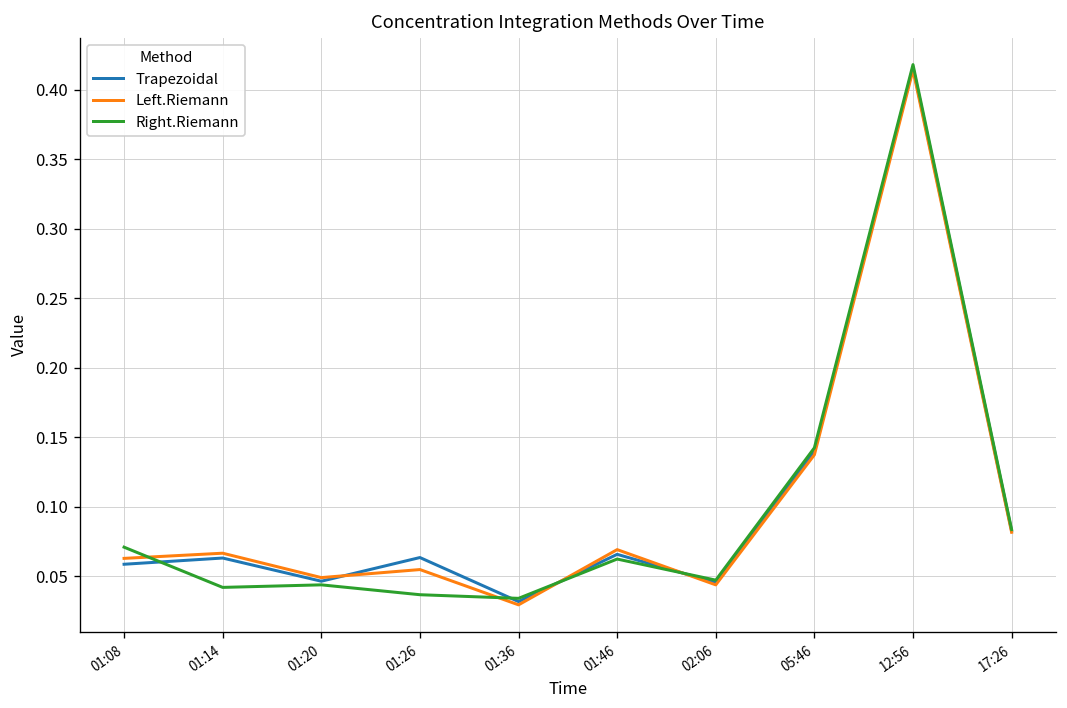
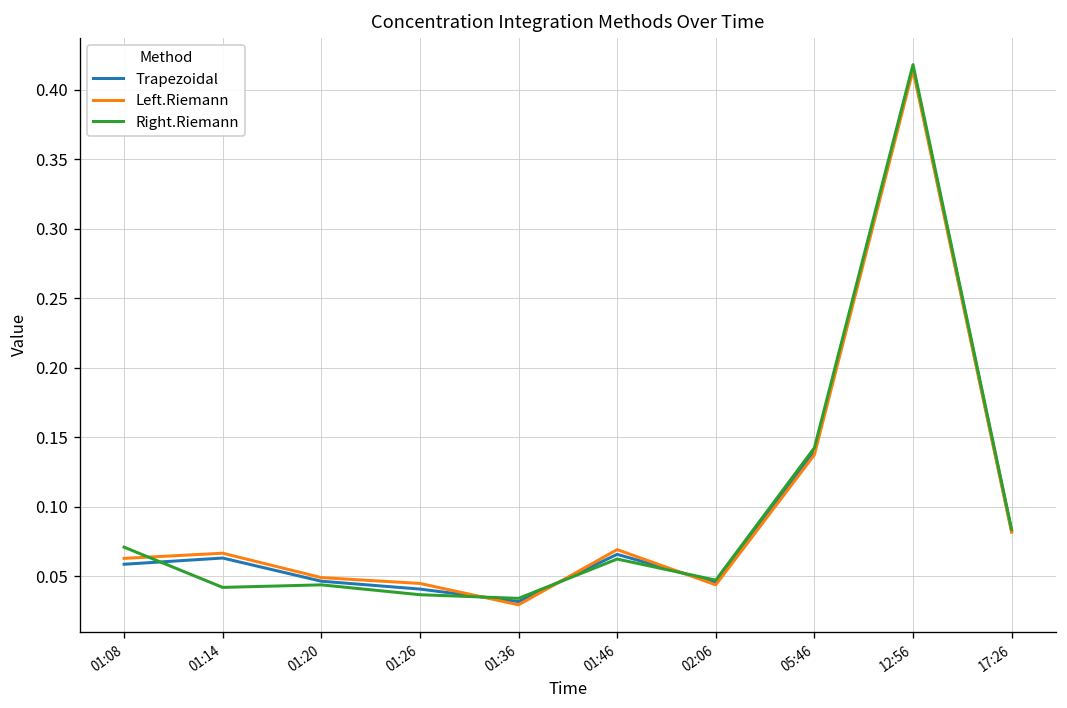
  {
    "Trapezoidal": {
      "01:08": 0.059,
      "01:14": 0.063,
      "01:20": 0.047,
-     "01:26": 0.064,
+     "01:26": 0.041,
      "01:36": 0.032,
      "01:46": 0.066,
      "05:46": 0.140
    },
    "Left.Riemann": {
      "01:08": 0.063,
      "01:14": 0.067,
      "01:20": 0.049,
-     "01:26": 0.055,
+     "01:26": 0.045,
      "01:36": 0.030,
      "01:46": 0.069,
      "05:46": 0.137
    },
    "Right.Riemann": {
      "01:08": 0.071,
      "01:14": 0.042,
      "01:20": 0.044,
      "01:26": 0.037,
      "01:36": 0.034,
      "01:46": 0.063,
      "05:46": 0.143
    }
  }
